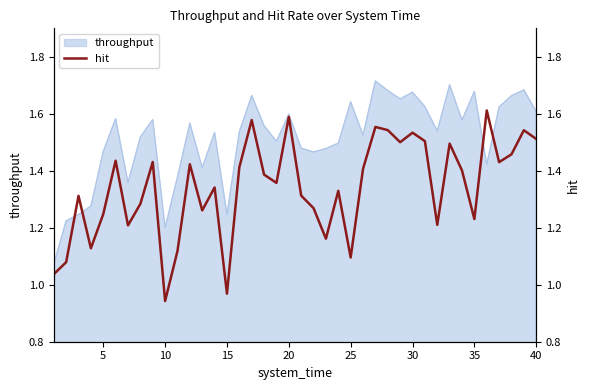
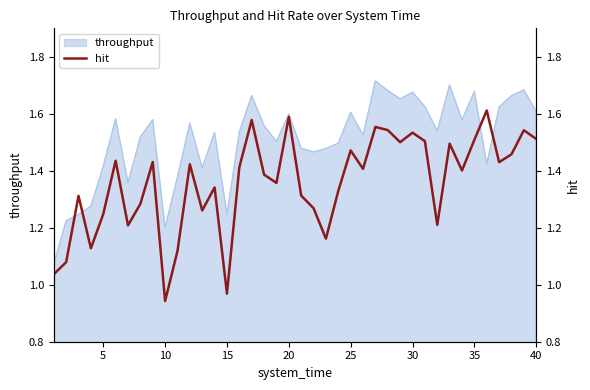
  {
    "throughput": {
-     "5": 1.47,
+     "5": 1.42,
      "10": 1.20,
      "15": 1.25,
      "20": 1.60,
-     "25": 1.64,
+     "25": 1.61,
      "30": 1.68,
      "35": 1.68,
      "40": 1.61
    },
    "hit": {
      "5": 1.25,
      "10": 0.94,
      "15": 0.97,
      "20": 1.59,
-     "25": 1.10,
+     "25": 1.47,
      "30": 1.53,
-     "35": 1.23,
+     "35": 1.51,
      "40": 1.51
    }
  }
